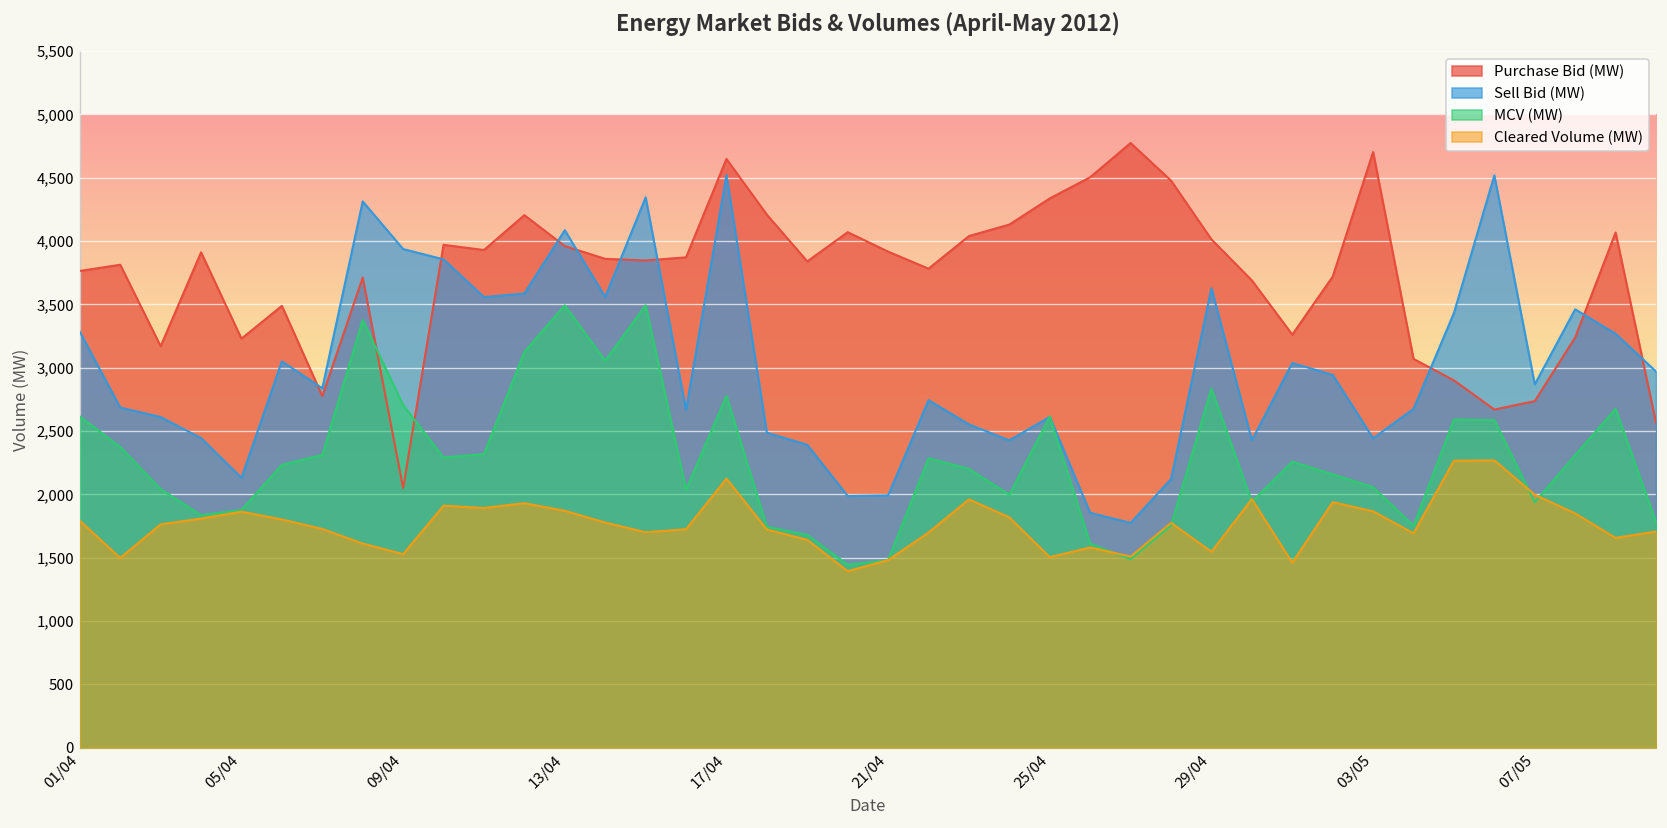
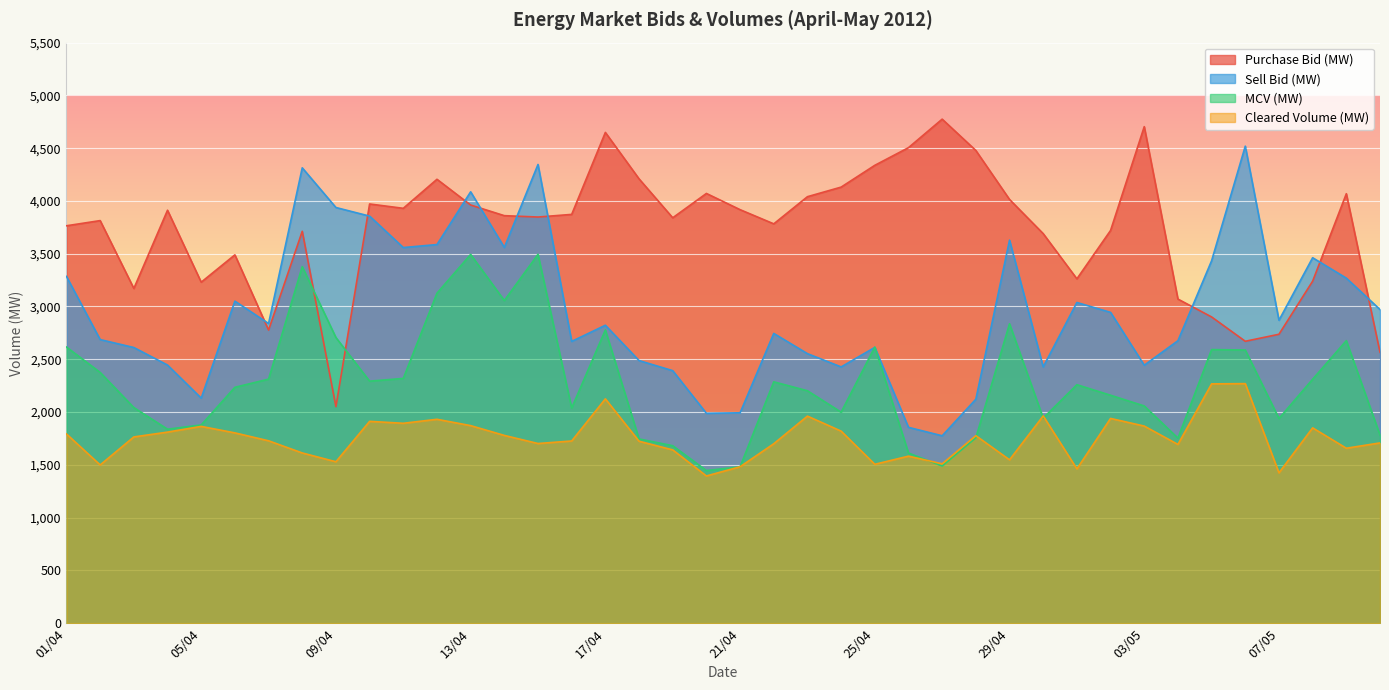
  {
    "Purchase Bid (MW)": {
      "01/04": "3,760",
      "05/04": "3,230",
      "09/04": "2,050",
      "13/04": "3,960",
      "17/04": "4,650",
      "21/04": "3,920",
      "25/04": "4,340",
      "29/04": "4,010",
      "03/05": "4,700",
      "07/05": "2,740"
    },
    "Sell Bid (MW)": {
      "01/04": "3,280",
      "05/04": "2,130",
      "09/04": "3,940",
      "13/04": "4,090",
-     "17/04": "4,520",
+     "17/04": "2,820",
      "21/04": "1,990",
      "29/04": "3,630",
      "03/05": "2,440",
      "07/05": "2,870"
    },
    "MCV (MW)": {
      "01/04": "2,620",
      "09/04": "2,710",
      "13/04": "3,490",
      "17/04": "2,780",
      "29/04": "2,840",
      "03/05": "2,060",
      "07/05": "1,940"
    },
    "Cleared Volume (MW)": {
      "01/04": "1,790",
      "09/04": "1,530",
      "13/04": "1,870",
      "17/04": "2,130",
      "25/04": "1,510",
      "29/04": "1,550",
      "03/05": "1,870",
-     "07/05": "2,000"
+     "07/05": "1,420"
    }
  }
